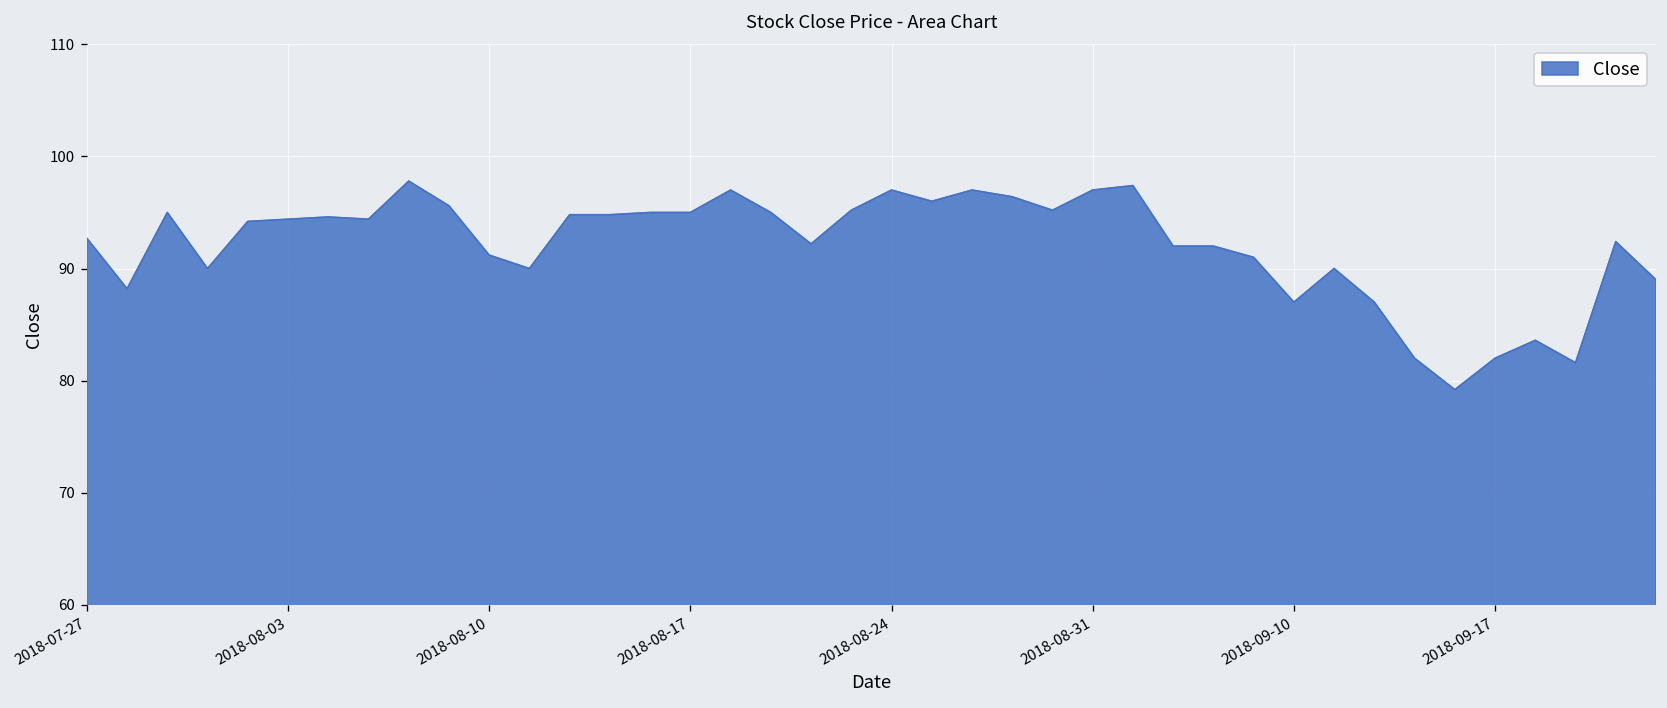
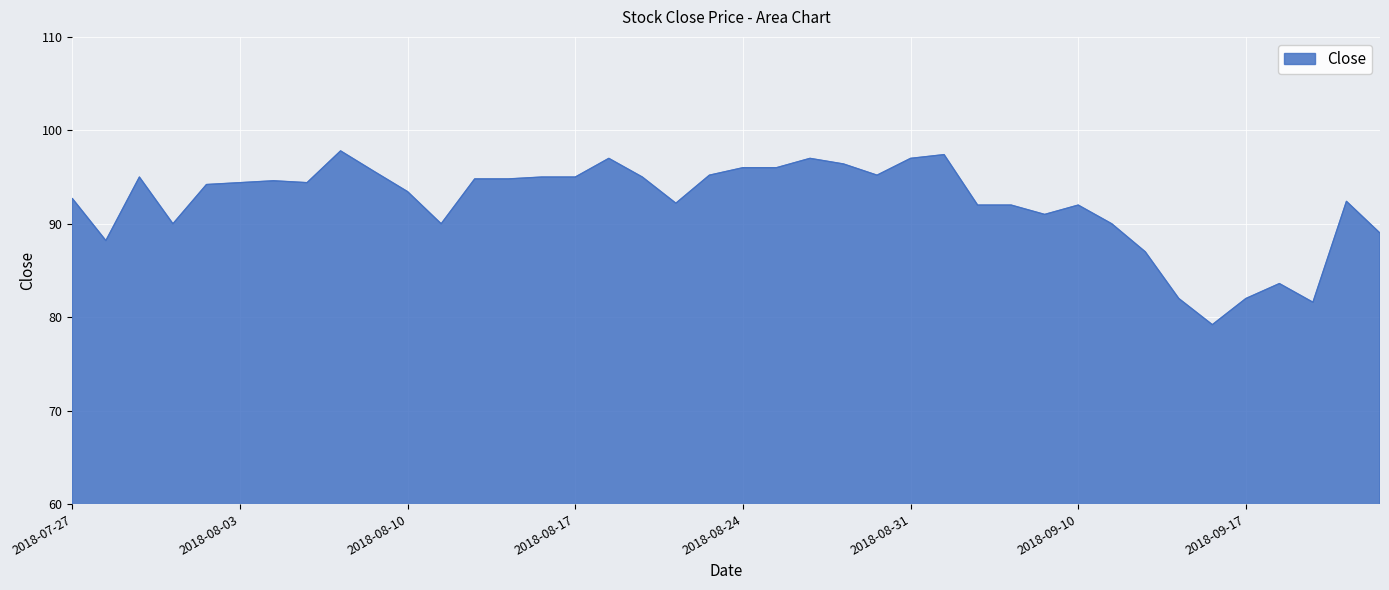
  {
    "2018-07-27": 93,
    "2018-08-03": 94,
-   "2018-08-10": 91,
+   "2018-08-10": 93,
    "2018-08-17": 95,
-   "2018-08-24": 97,
+   "2018-08-24": 96,
    "2018-08-31": 97,
-   "2018-09-10": 87,
+   "2018-09-10": 92,
    "2018-09-17": 82
  }
